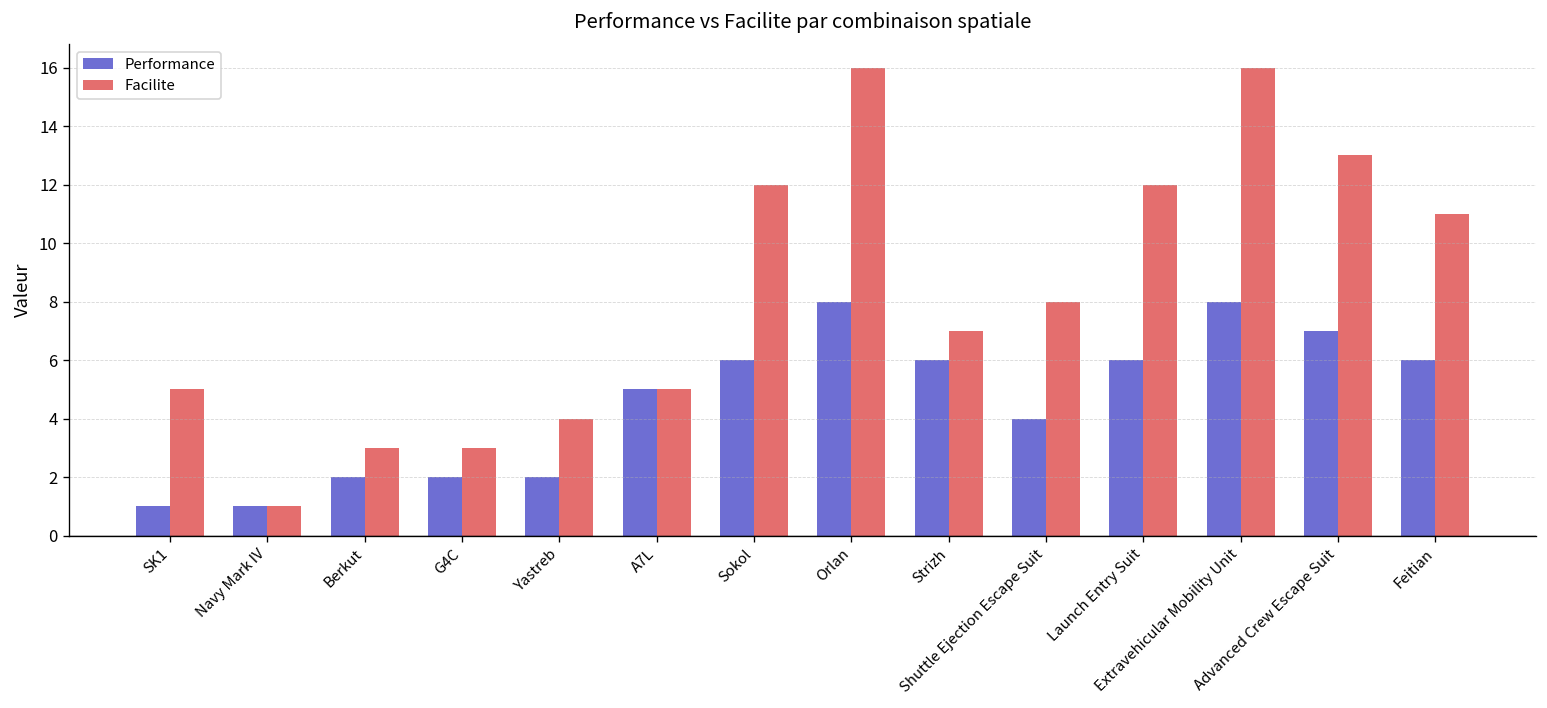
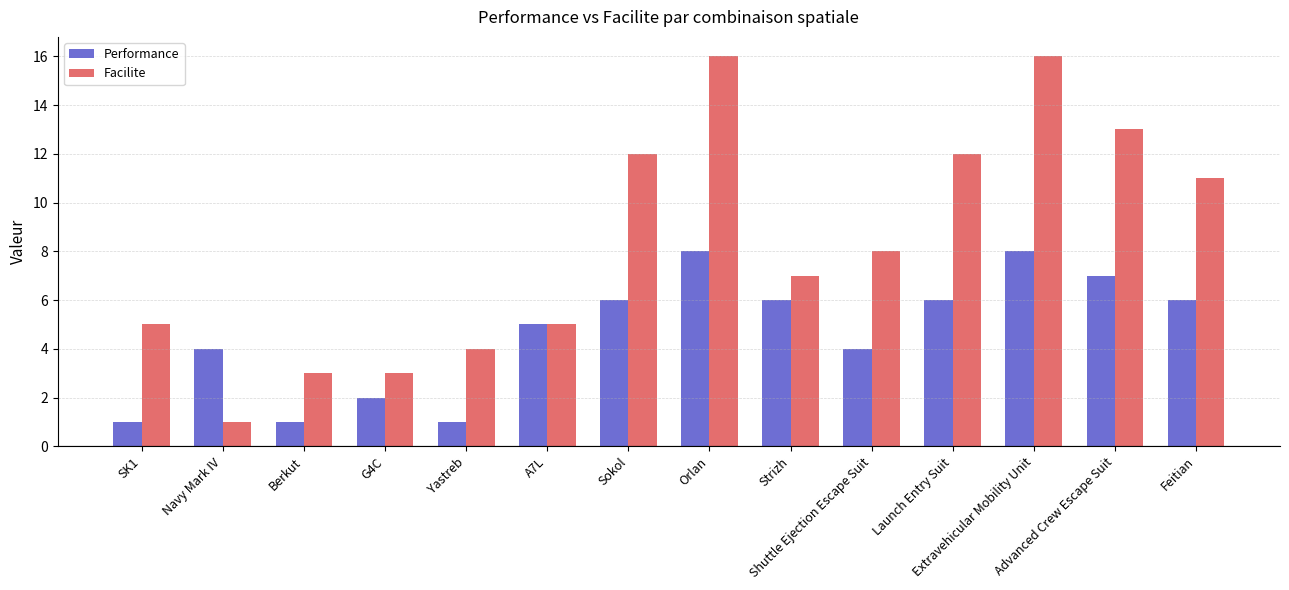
  {
    "Performance": {
      "SK1": 1,
-     "Navy Mark IV": 1,
-     "Berkut": 2,
+     "Navy Mark IV": 4,
+     "Berkut": 1,
      "G4C": 2,
-     "Yastreb": 2,
+     "Yastreb": 1,
      "A7L": 5,
      "Sokol": 6,
      "Orlan": 8,
      "Strizh": 6,
      "Shuttle Ejection Escape Suit": 4,
      "Launch Entry Suit": 6,
      "Extravehicular Mobility Unit": 8,
      "Advanced Crew Escape Suit": 7,
      "Feitian": 6
    },
    "Facilite": {
      "SK1": 5,
      "Navy Mark IV": 1,
      "Berkut": 3,
      "G4C": 3,
      "Yastreb": 4,
      "A7L": 5,
      "Sokol": 12,
      "Orlan": 16,
      "Strizh": 7,
      "Shuttle Ejection Escape Suit": 8,
      "Launch Entry Suit": 12,
      "Extravehicular Mobility Unit": 16,
      "Advanced Crew Escape Suit": 13,
      "Feitian": 11
    }
  }
